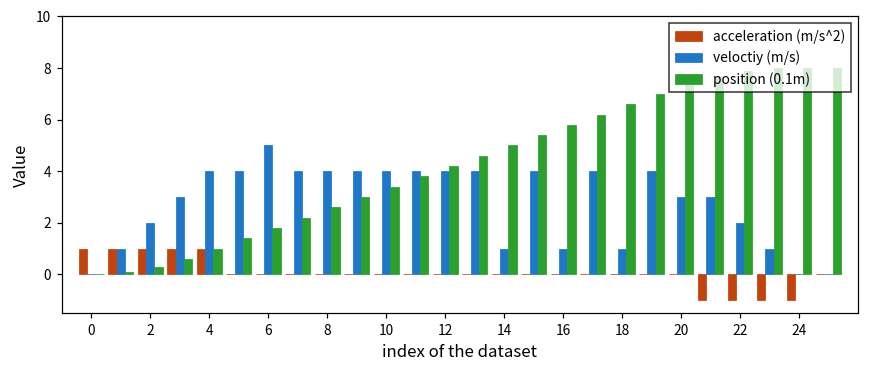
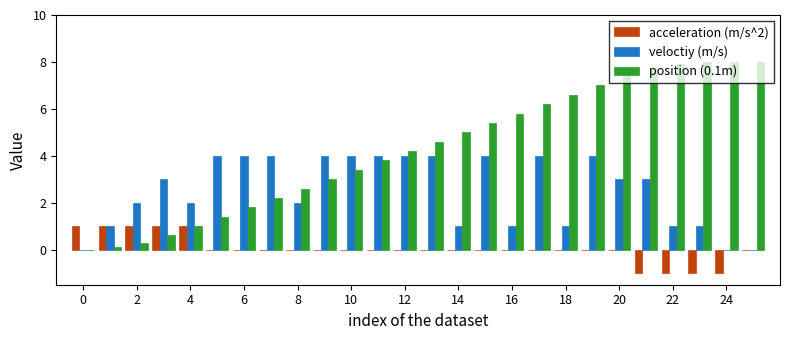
  {
    "veloctiy (m/s)": {
      "0": 0,
      "2": 2,
-     "4": 4,
-     "6": 5,
-     "8": 4,
+     "4": 2,
+     "6": 4,
+     "8": 2,
      "10": 4,
      "12": 4,
      "14": 1,
      "16": 1,
      "18": 1,
      "20": 3,
-     "22": 2,
+     "22": 1,
      "24": 0
    }
  }
